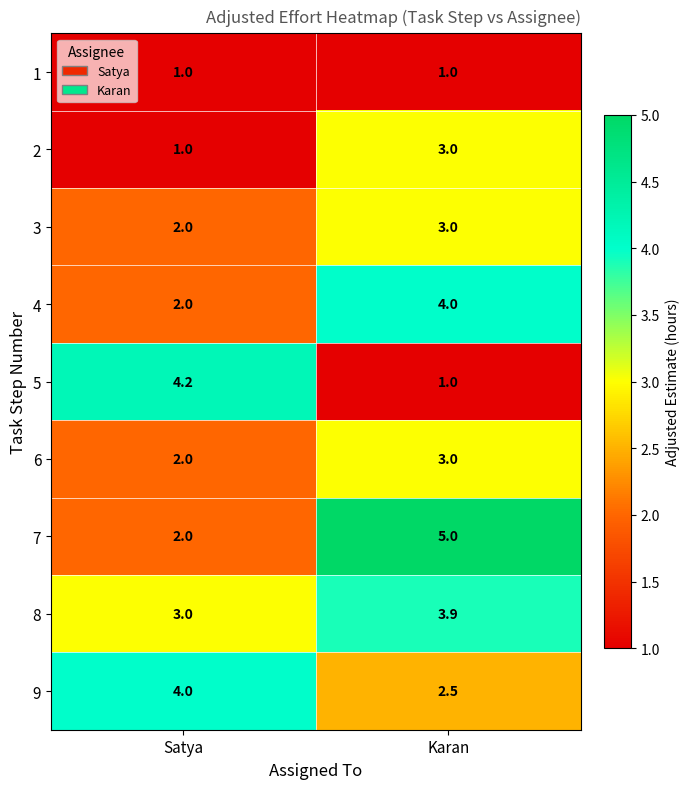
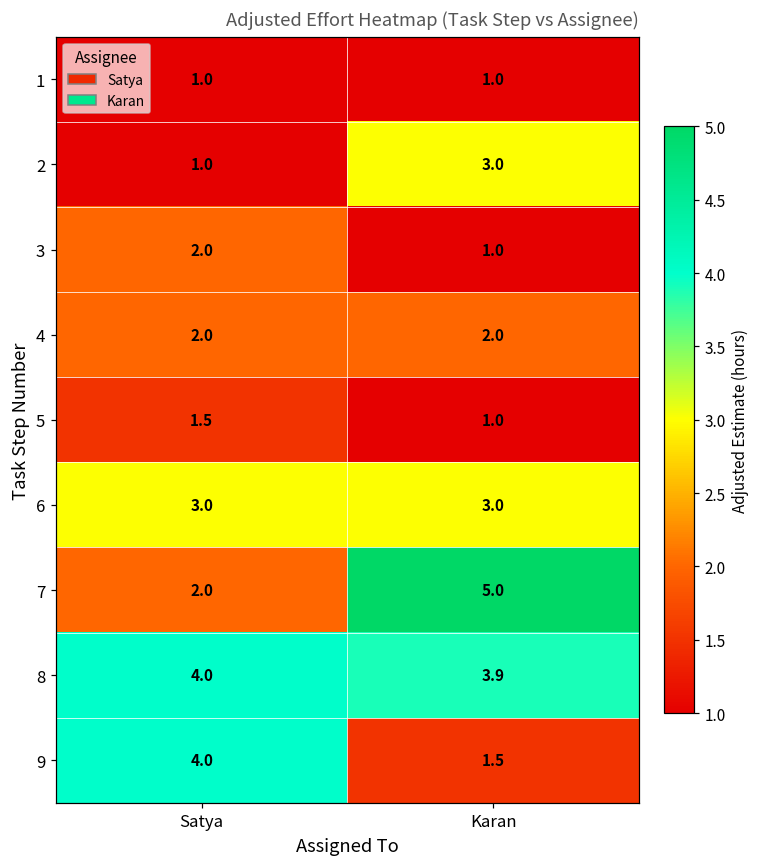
  {
    "1": {
      "Satya": 1.0,
      "Karan": 1.0
    },
    "2": {
      "Satya": 1.0,
      "Karan": 3.0
    },
    "3": {
      "Satya": 2.0,
-     "Karan": 3.0
+     "Karan": 1.0
    },
    "4": {
      "Satya": 2.0,
-     "Karan": 4.0
+     "Karan": 2.0
    },
    "5": {
-     "Satya": 4.2,
+     "Satya": 1.5,
      "Karan": 1.0
    },
    "6": {
-     "Satya": 2.0,
+     "Satya": 3.0,
      "Karan": 3.0
    },
    "7": {
      "Satya": 2.0,
      "Karan": 5.0
    },
    "8": {
-     "Satya": 3.0,
+     "Satya": 4.0,
      "Karan": 3.9
    },
    "9": {
      "Satya": 4.0,
-     "Karan": 2.5
+     "Karan": 1.5
    }
  }
